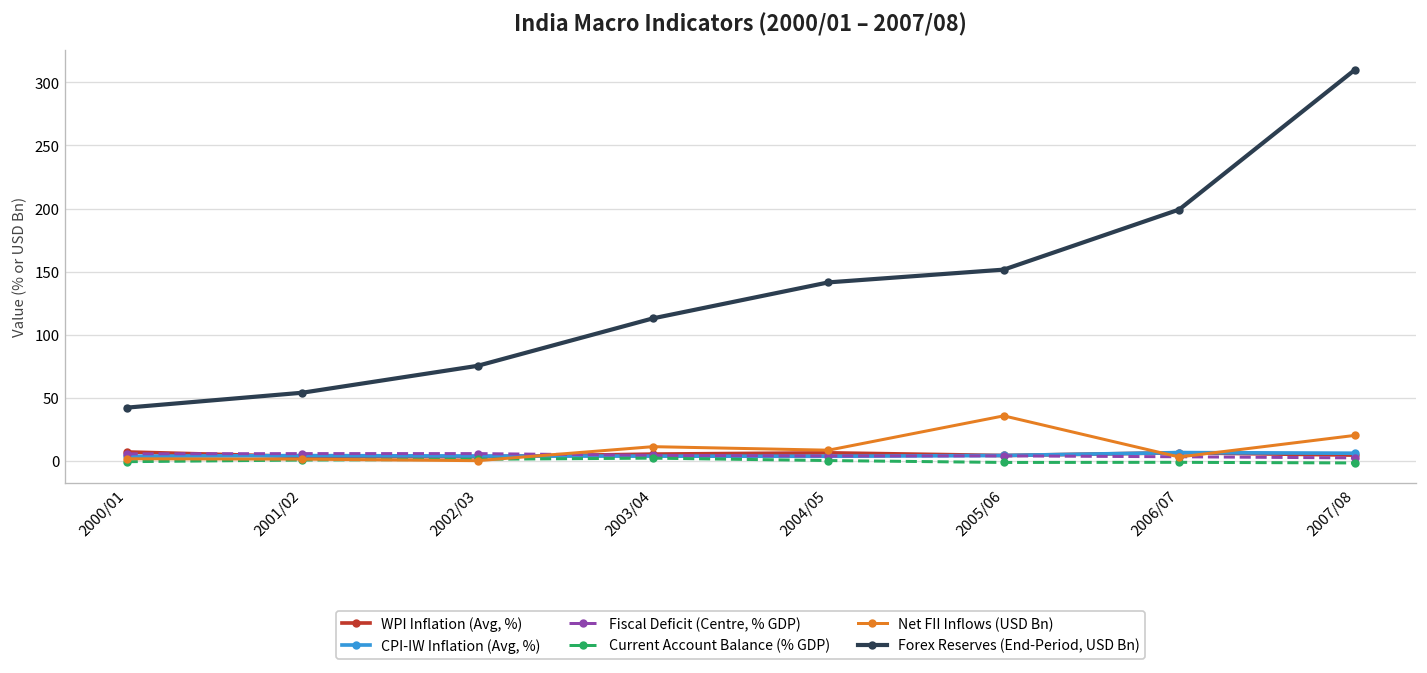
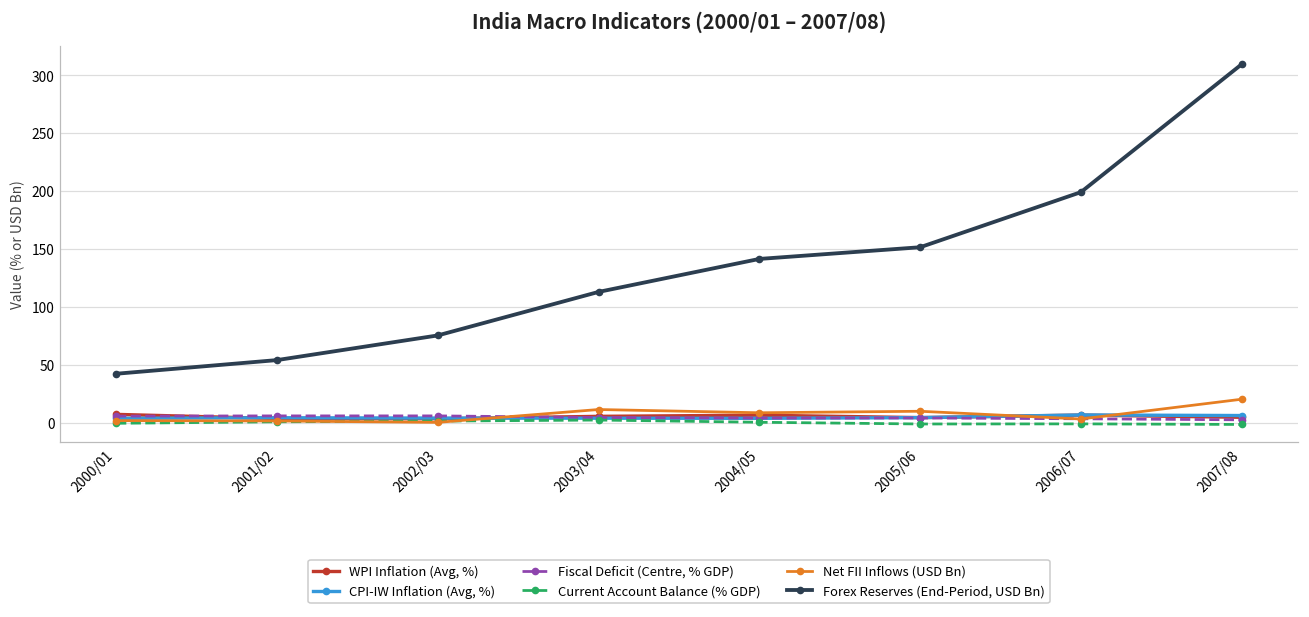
  {
    "Current Account Balance (% GDP)": {
      "2004/05": 0,
      "2005/06": -1,
      "2006/07": -1,
      "2007/08": -2
    },
    "Net FII Inflows (USD Bn)": {
      "2003/04": 11,
-     "2005/06": 36,
+     "2005/06": 10,
      "2007/08": 20
    },
    "Forex Reserves (End-Period, USD Bn)": {
      "2000/01": 42,
      "2001/02": 54,
      "2002/03": 75,
      "2003/04": 113,
      "2004/05": 142,
      "2005/06": 152,
      "2006/07": 199,
      "2007/08": 310
    }
  }
